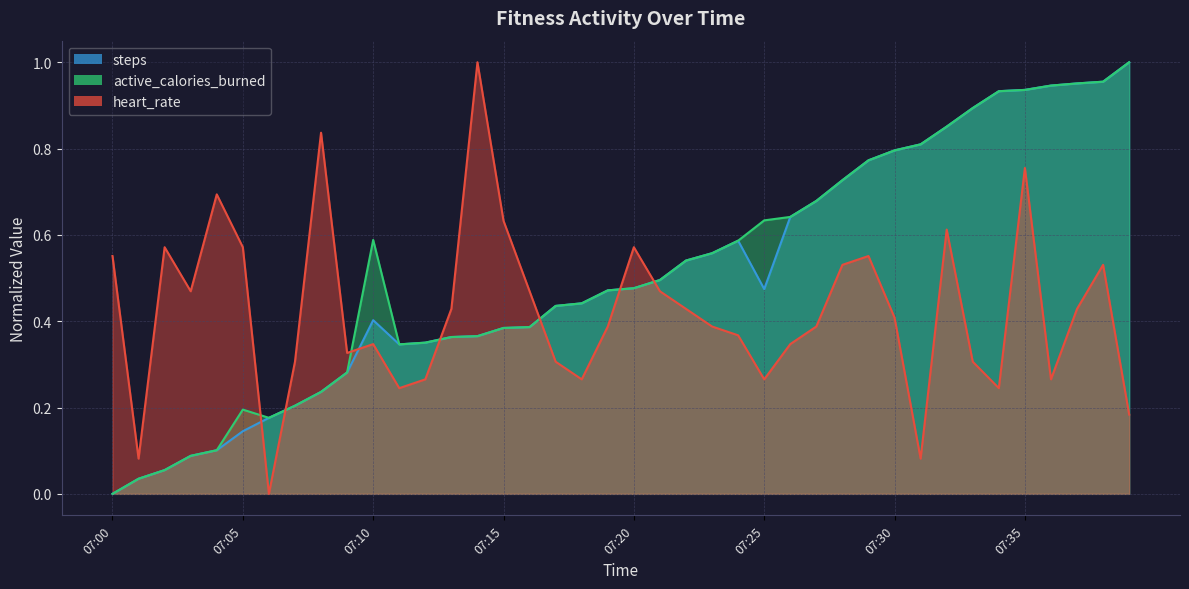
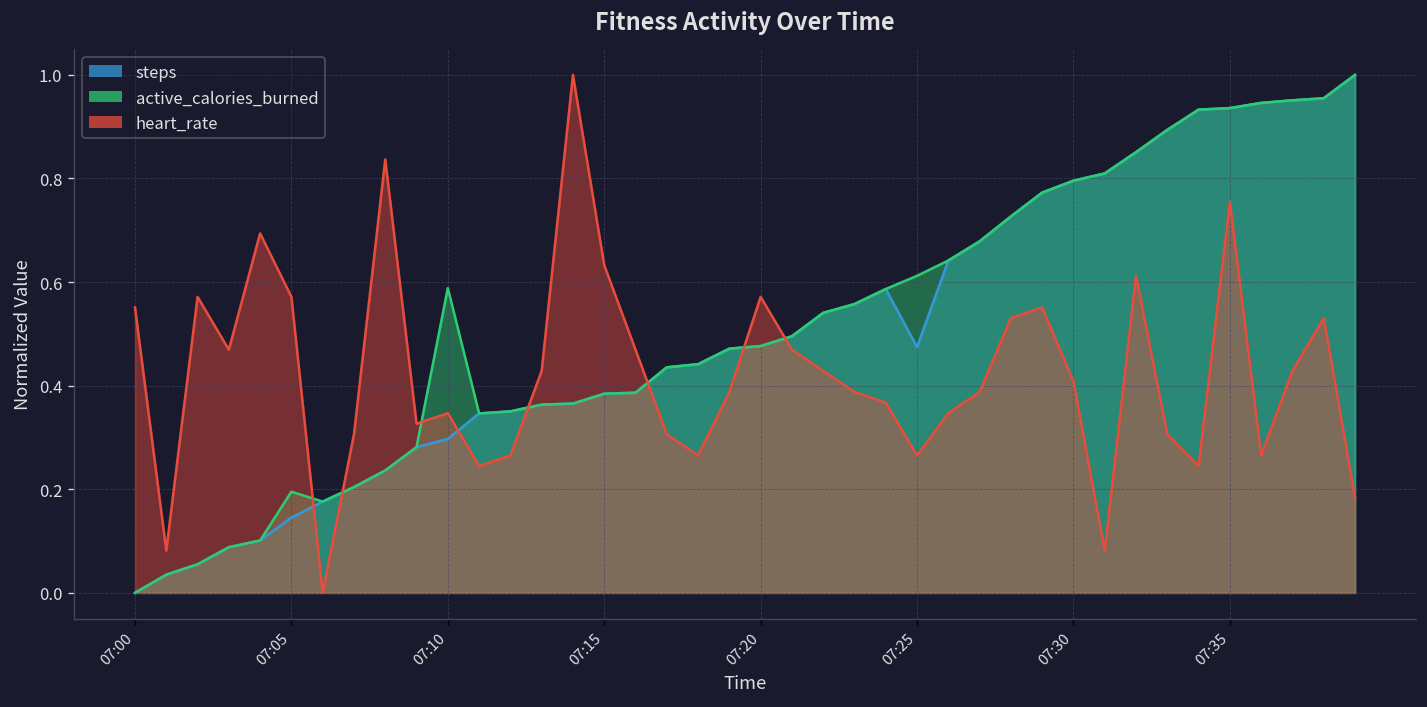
  {
    "steps": {
      "07:05": 0.15,
-     "07:10": 0.40,
+     "07:10": 0.30,
      "07:25": 0.47
    },
    "active_calories_burned": {
      "07:05": 0.20,
      "07:10": 0.59,
-     "07:25": 0.63
+     "07:25": 0.61
    },
    "heart_rate": {
      "07:00": 0.55,
      "07:05": 0.57,
      "07:10": 0.35,
      "07:15": 0.63,
      "07:20": 0.57,
      "07:25": 0.27,
      "07:30": 0.41,
      "07:35": 0.76
    }
  }
